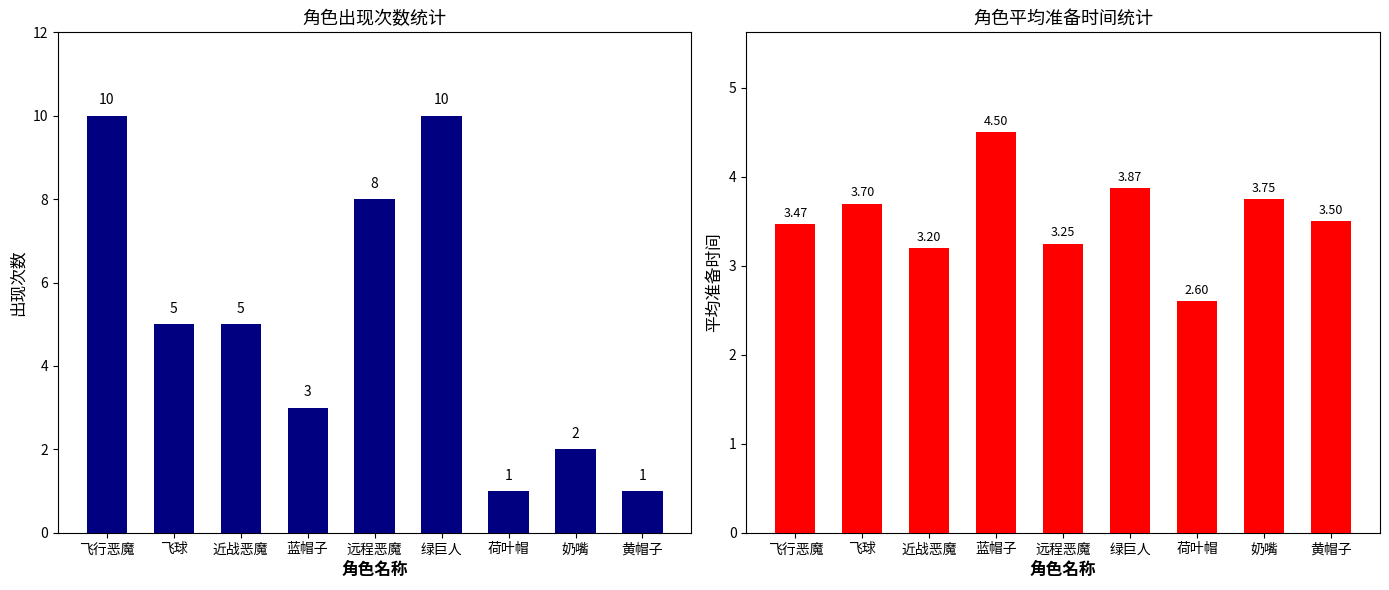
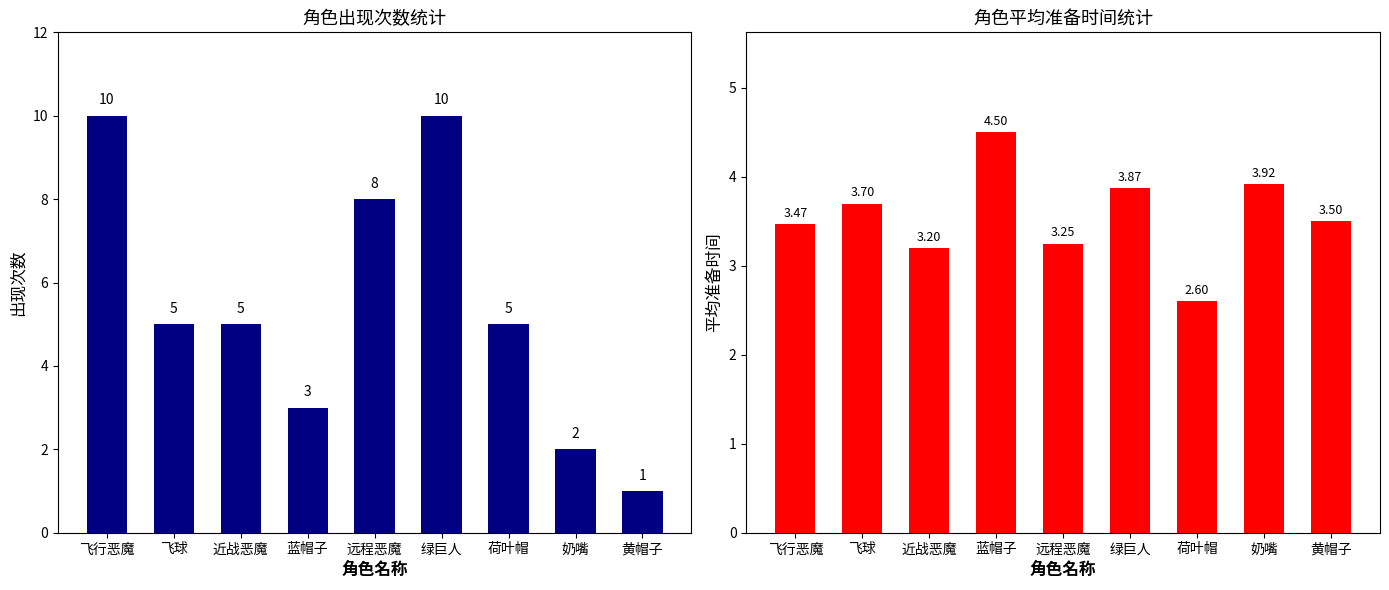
  {
    "角色出现次数统计": {
      "飞行恶魔": 10,
      "飞球": 5,
      "近战恶魔": 5,
      "蓝帽子": 3,
      "远程恶魔": 8,
      "绿巨人": 10,
-     "荷叶帽": 1,
+     "荷叶帽": 5,
      "奶嘴": 2,
      "黄帽子": 1
    },
    "角色平均准备时间统计": {
      "飞行恶魔": 3.47,
      "飞球": 3.70,
      "近战恶魔": 3.20,
      "蓝帽子": 4.50,
      "远程恶魔": 3.25,
      "绿巨人": 3.87,
      "荷叶帽": 2.60,
-     "奶嘴": 3.75,
+     "奶嘴": 3.92,
      "黄帽子": 3.50
    }
  }
